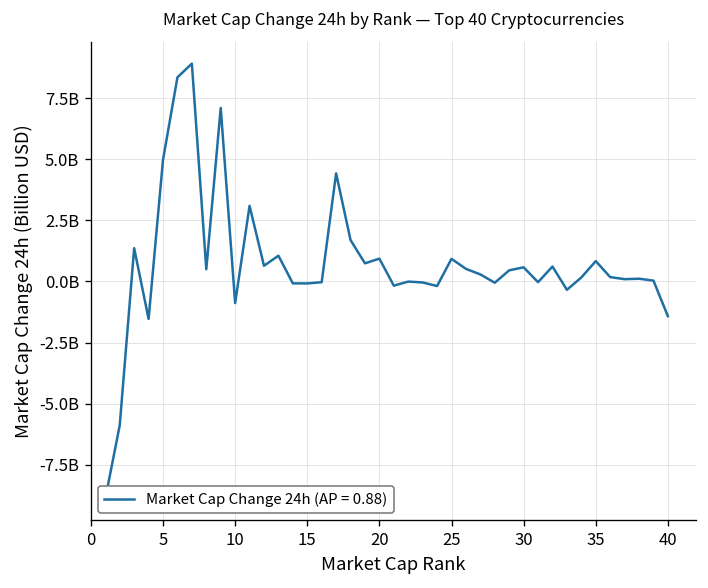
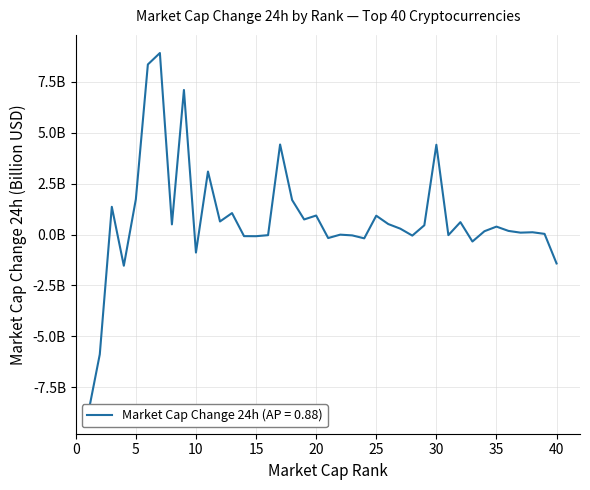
  {
-   "5": 5000000000,
+   "5": 1700000000,
    "10": -900000000,
    "15": -100000000,
    "20": 900000000,
    "25": 900000000,
-   "30": 600000000,
-   "35": 800000000,
+   "30": 4400000000,
+   "35": 400000000,
    "40": -1400000000
  }
